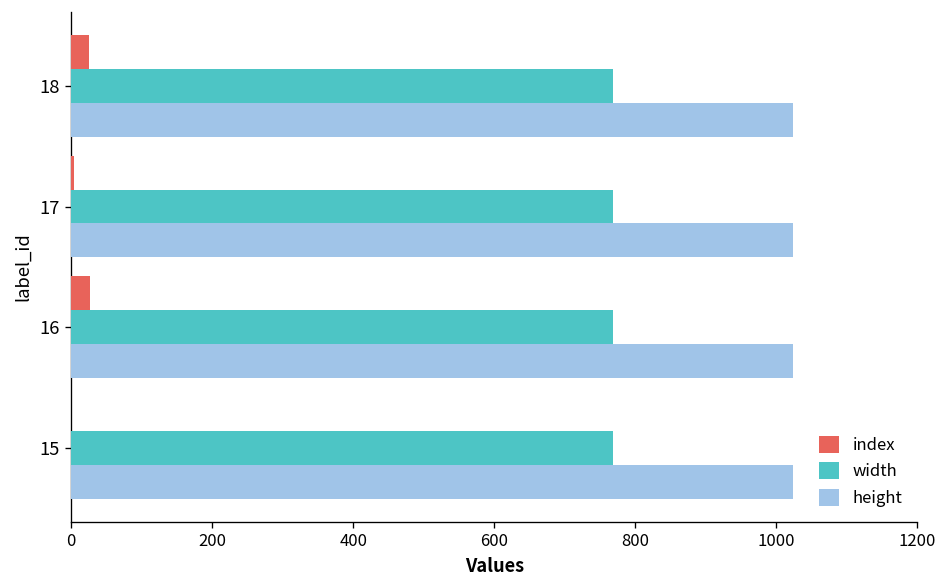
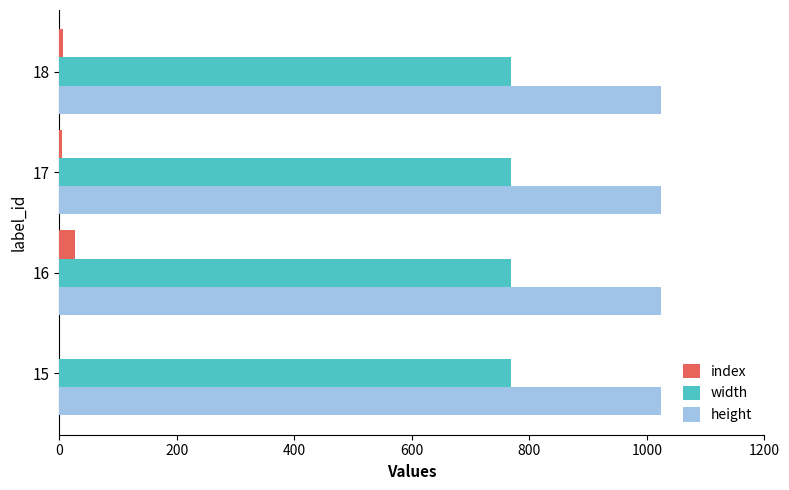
  {
    "index": {
-     "18": 30,
+     "18": 10,
      "16": 30,
      "15": 0
    },
    "width": {
      "18": 770,
      "17": 770,
      "16": 770,
      "15": 770
    },
    "height": {
      "18": 1020,
      "17": 1020,
      "16": 1020,
      "15": 1020
    }
  }
